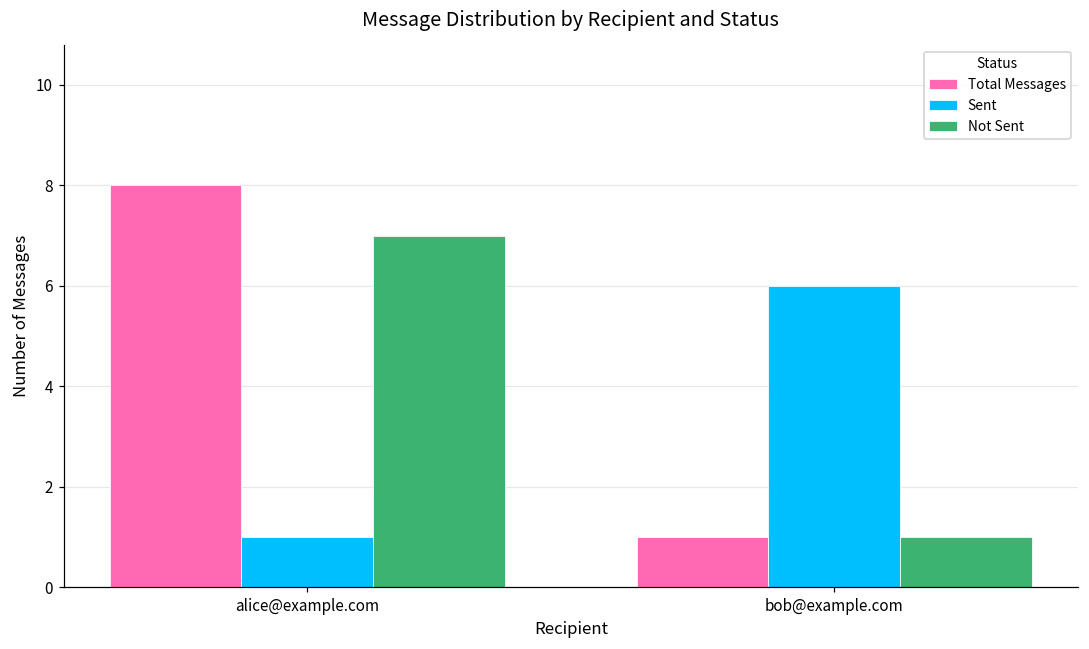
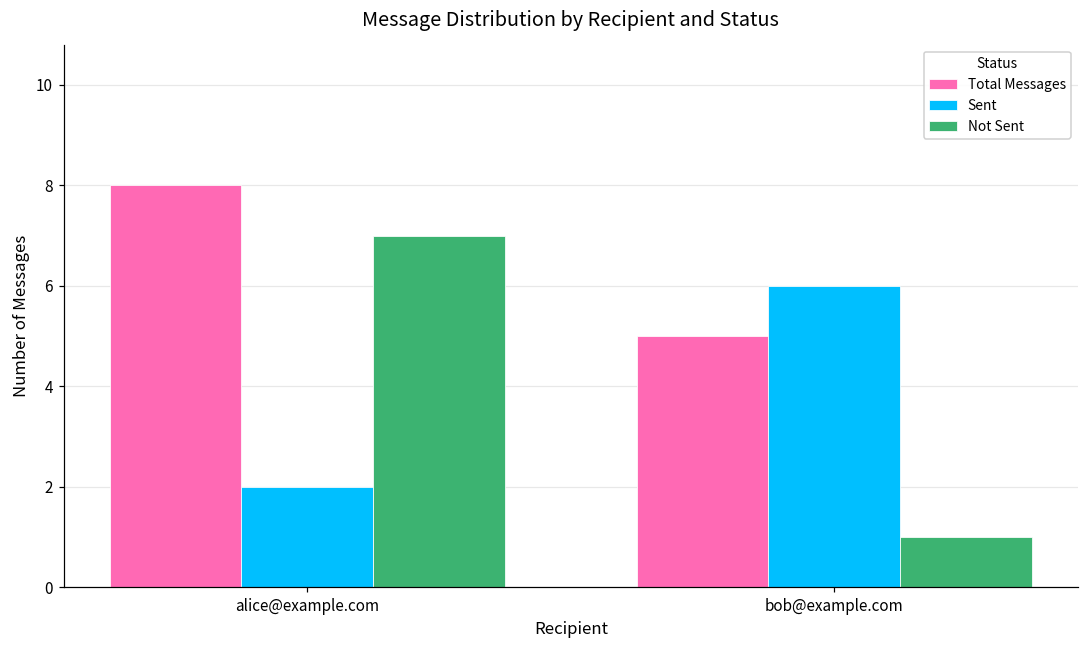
  {
    "Total Messages": {
      "alice@example.com": 8,
-     "bob@example.com": 1
+     "bob@example.com": 5
    },
    "Sent": {
-     "alice@example.com": 1,
+     "alice@example.com": 2,
      "bob@example.com": 6
    },
    "Not Sent": {
      "alice@example.com": 7,
      "bob@example.com": 1
    }
  }
